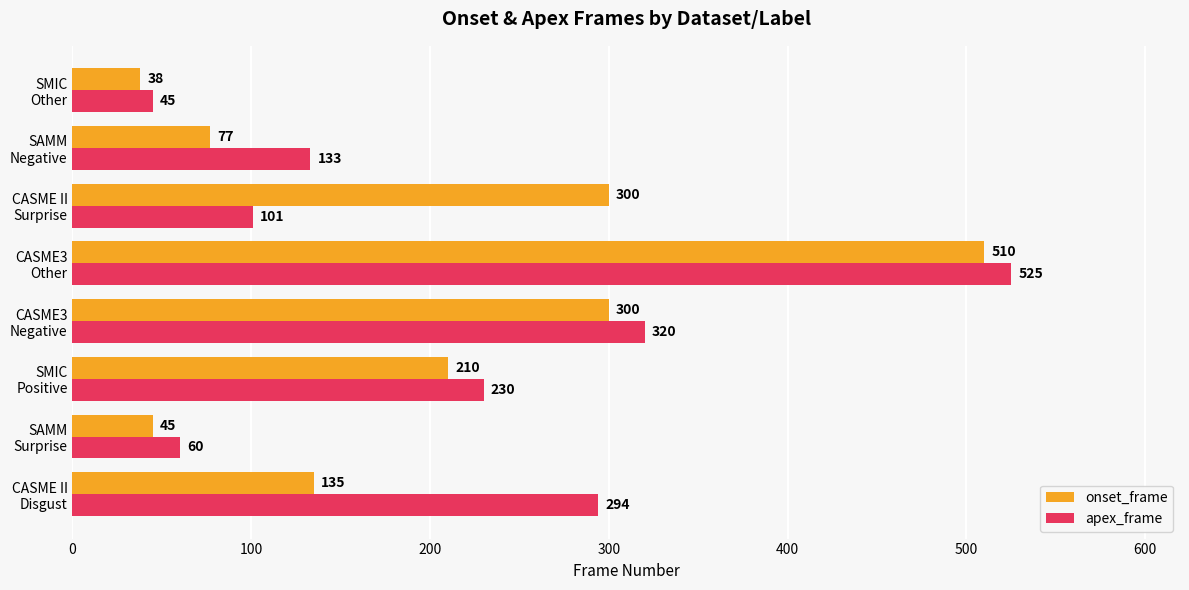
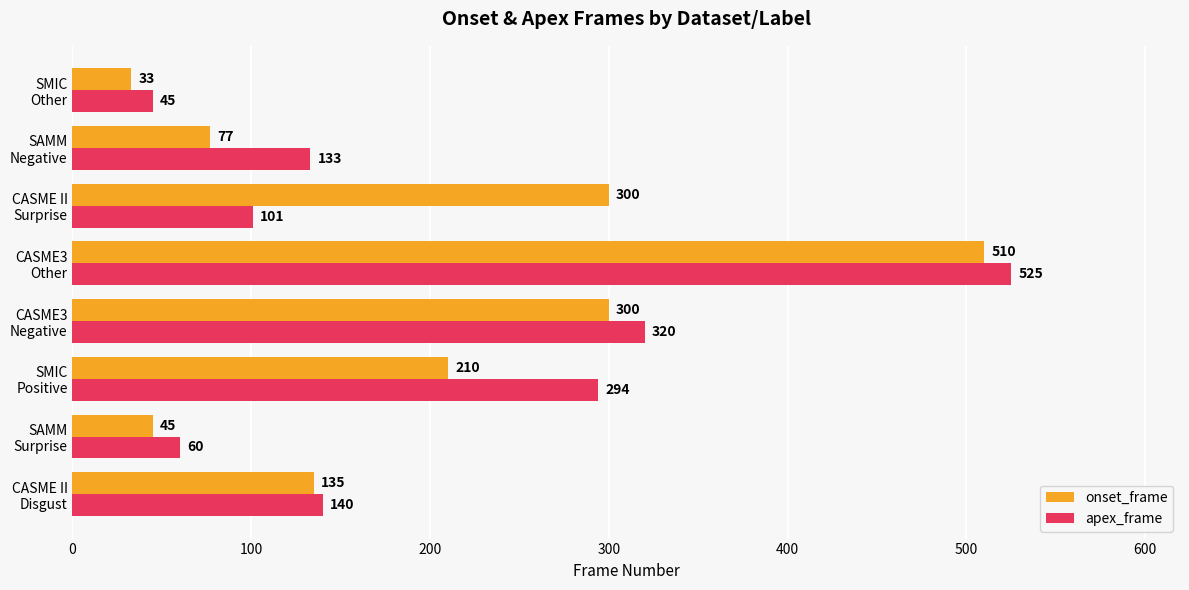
  {
    "onset_frame": {
-     "SMIC Other": 38,
+     "SMIC Other": 33,
      "SAMM Negative": 77,
      "CASME II Surprise": 300,
      "CASME3 Other": 510,
      "CASME3 Negative": 300,
      "SMIC Positive": 210,
      "SAMM Surprise": 45,
      "CASME II Disgust": 135
    },
    "apex_frame": {
      "SMIC Other": 45,
      "SAMM Negative": 133,
      "CASME II Surprise": 101,
      "CASME3 Other": 525,
      "CASME3 Negative": 320,
-     "SMIC Positive": 230,
+     "SMIC Positive": 294,
      "SAMM Surprise": 60,
-     "CASME II Disgust": 294
+     "CASME II Disgust": 140
    }
  }
